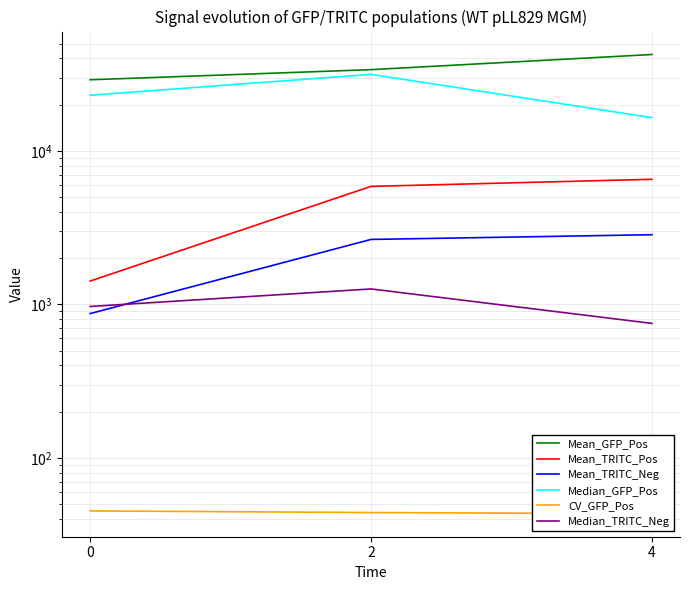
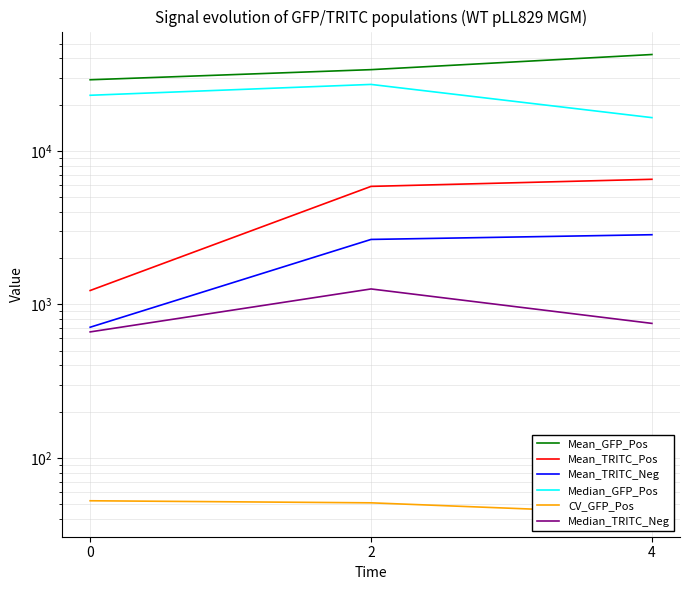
  {
    "Mean_GFP_Pos": {
      "0": 29000,
      "2": 34000,
      "4": 42000
    },
    "Mean_TRITC_Pos": {
-     "0": 1400,
+     "0": 1200,
      "2": 5900,
      "4": 6500
    },
    "Mean_TRITC_Neg": {
-     "0": 900,
+     "0": 700,
      "2": 2600,
      "4": 2800
    },
    "Median_GFP_Pos": {
      "0": 23000,
-     "2": 31000,
+     "2": 27000,
      "4": 16000
    },
    "CV_GFP_Pos": {
-     "0": 45,
-     "2": 44
+     "0": 53,
+     "2": 51
    },
    "Median_TRITC_Neg": {
-     "0": 1000,
+     "0": 660,
      "2": 1300,
      "4": 800
    }
  }
